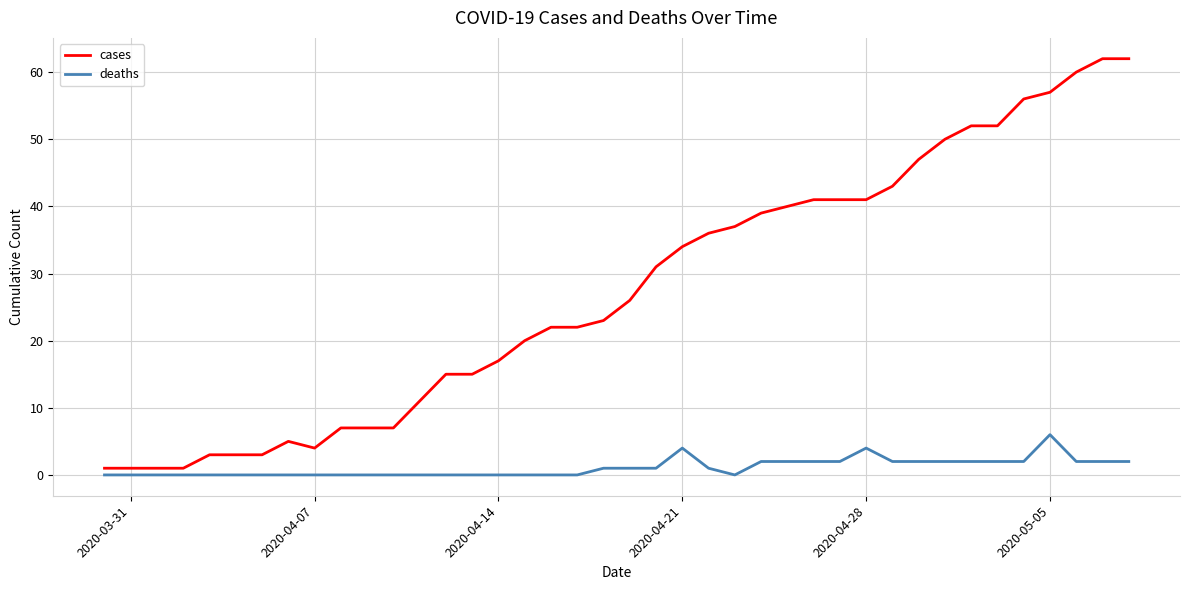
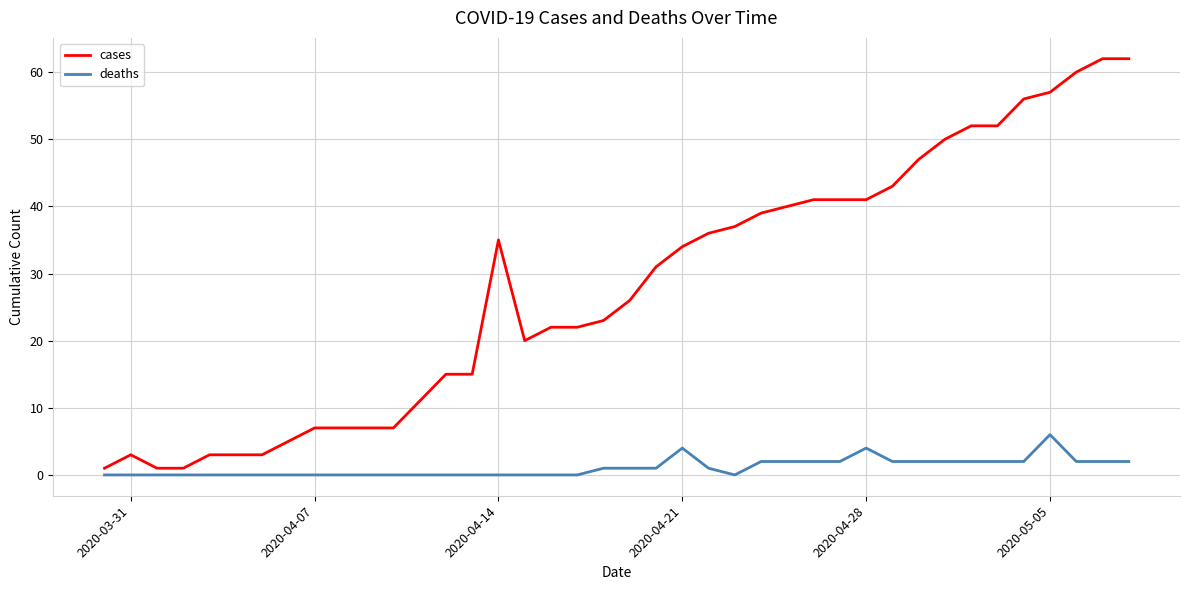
  {
    "cases": {
-     "2020-03-31": 1,
-     "2020-04-07": 4,
-     "2020-04-14": 17,
+     "2020-03-31": 3,
+     "2020-04-07": 7,
+     "2020-04-14": 35,
      "2020-04-21": 34,
      "2020-04-28": 41,
      "2020-05-05": 57
    },
    "deaths": {
      "2020-03-31": 0,
      "2020-04-07": 0,
      "2020-04-14": 0,
      "2020-04-21": 4,
      "2020-04-28": 4,
      "2020-05-05": 6
    }
  }
